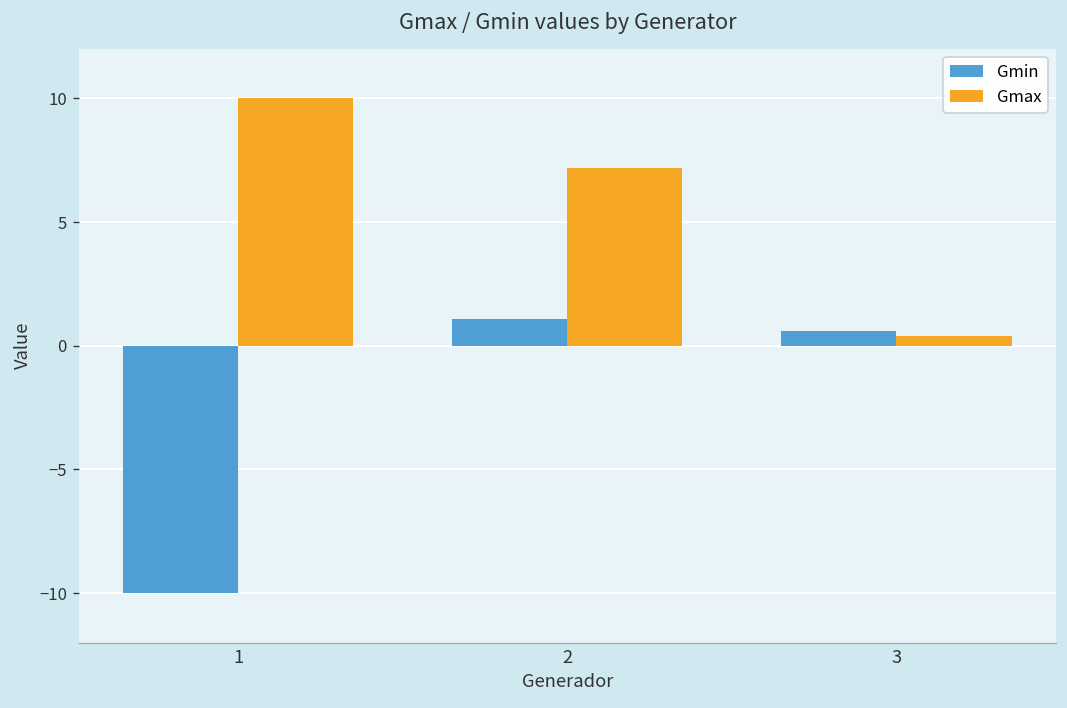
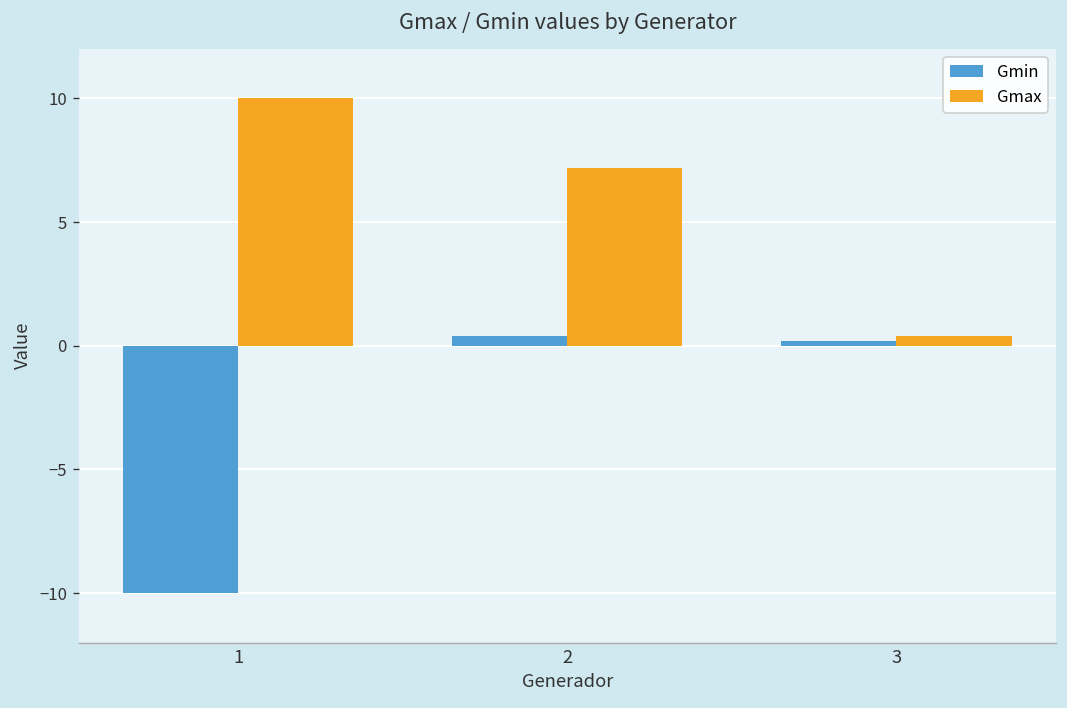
  {
    "Gmin": {
      "1": -10.0,
-     "2": 1.1,
-     "3": 0.6
+     "2": 0.4,
+     "3": 0.2
    },
    "Gmax": {
      "1": 10.0,
      "2": 7.2,
      "3": 0.4
    }
  }
